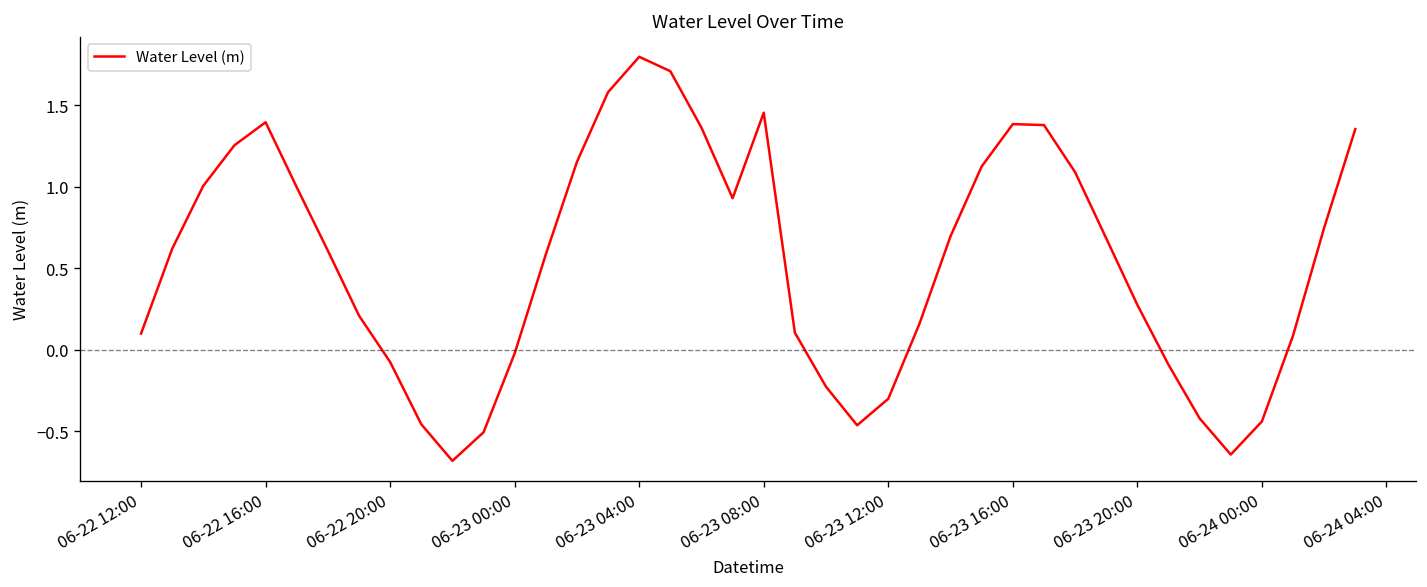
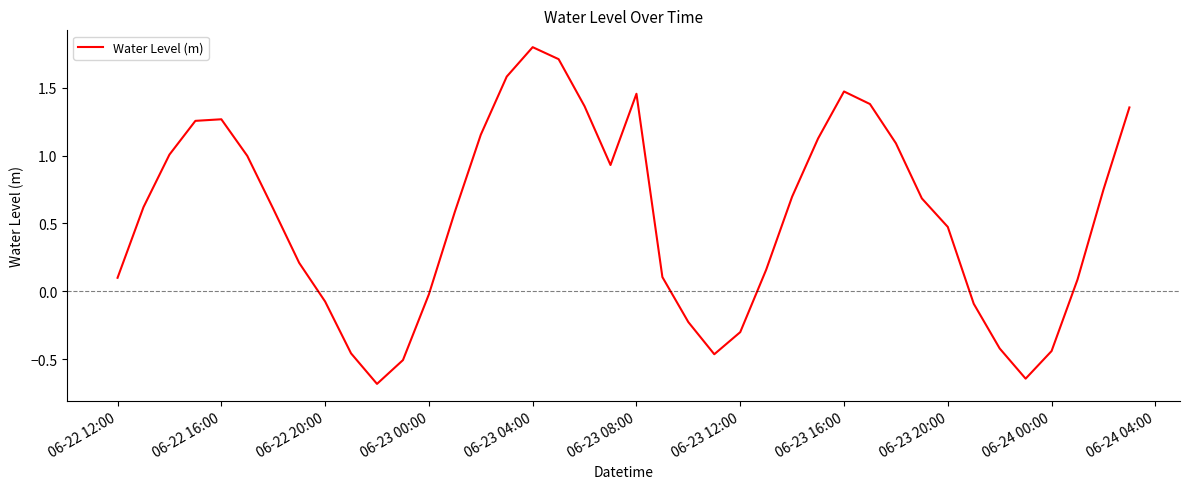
  {
    "06-22 12:00": 0.10,
-   "06-22 16:00": 1.40,
+   "06-22 16:00": 1.27,
    "06-22 20:00": -0.08,
    "06-23 00:00": -0.02,
    "06-23 04:00": 1.80,
    "06-23 08:00": 1.46,
    "06-23 12:00": -0.30,
-   "06-23 16:00": 1.39,
-   "06-23 20:00": 0.28,
+   "06-23 16:00": 1.47,
+   "06-23 20:00": 0.47,
    "06-24 00:00": -0.44
  }
